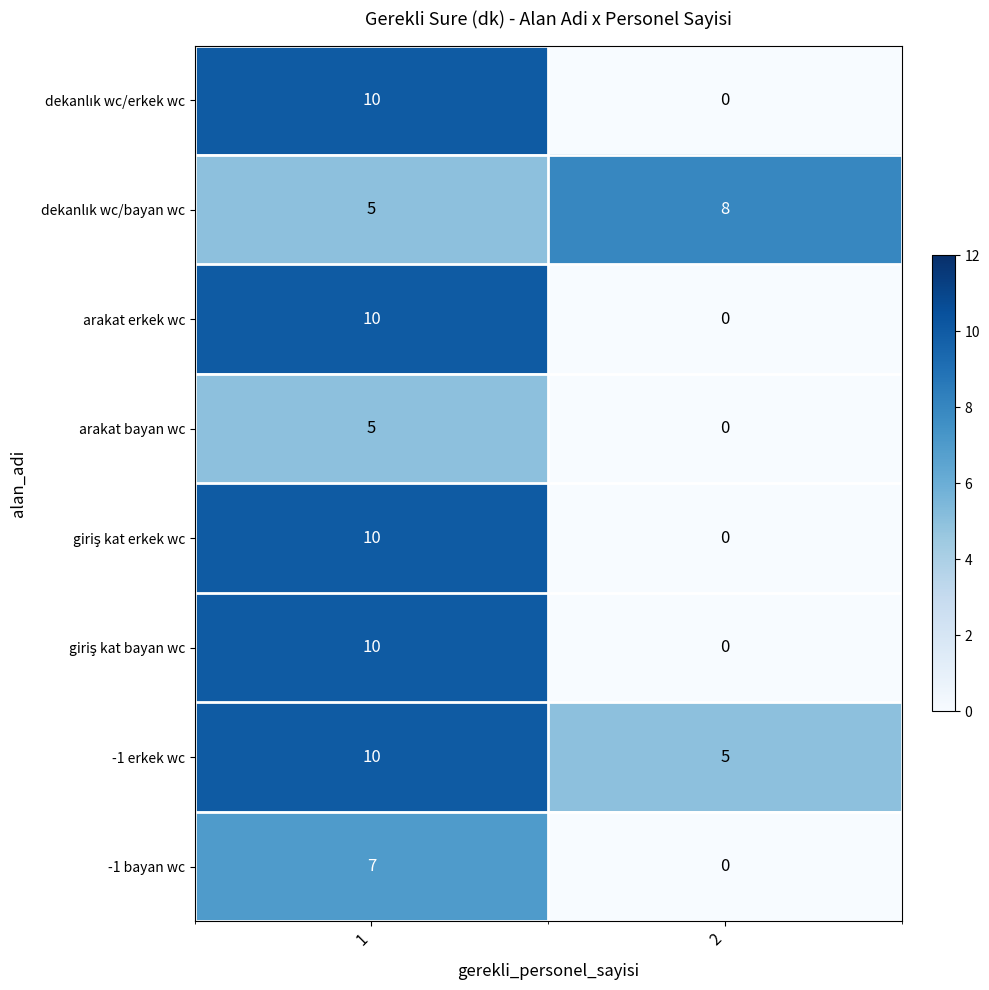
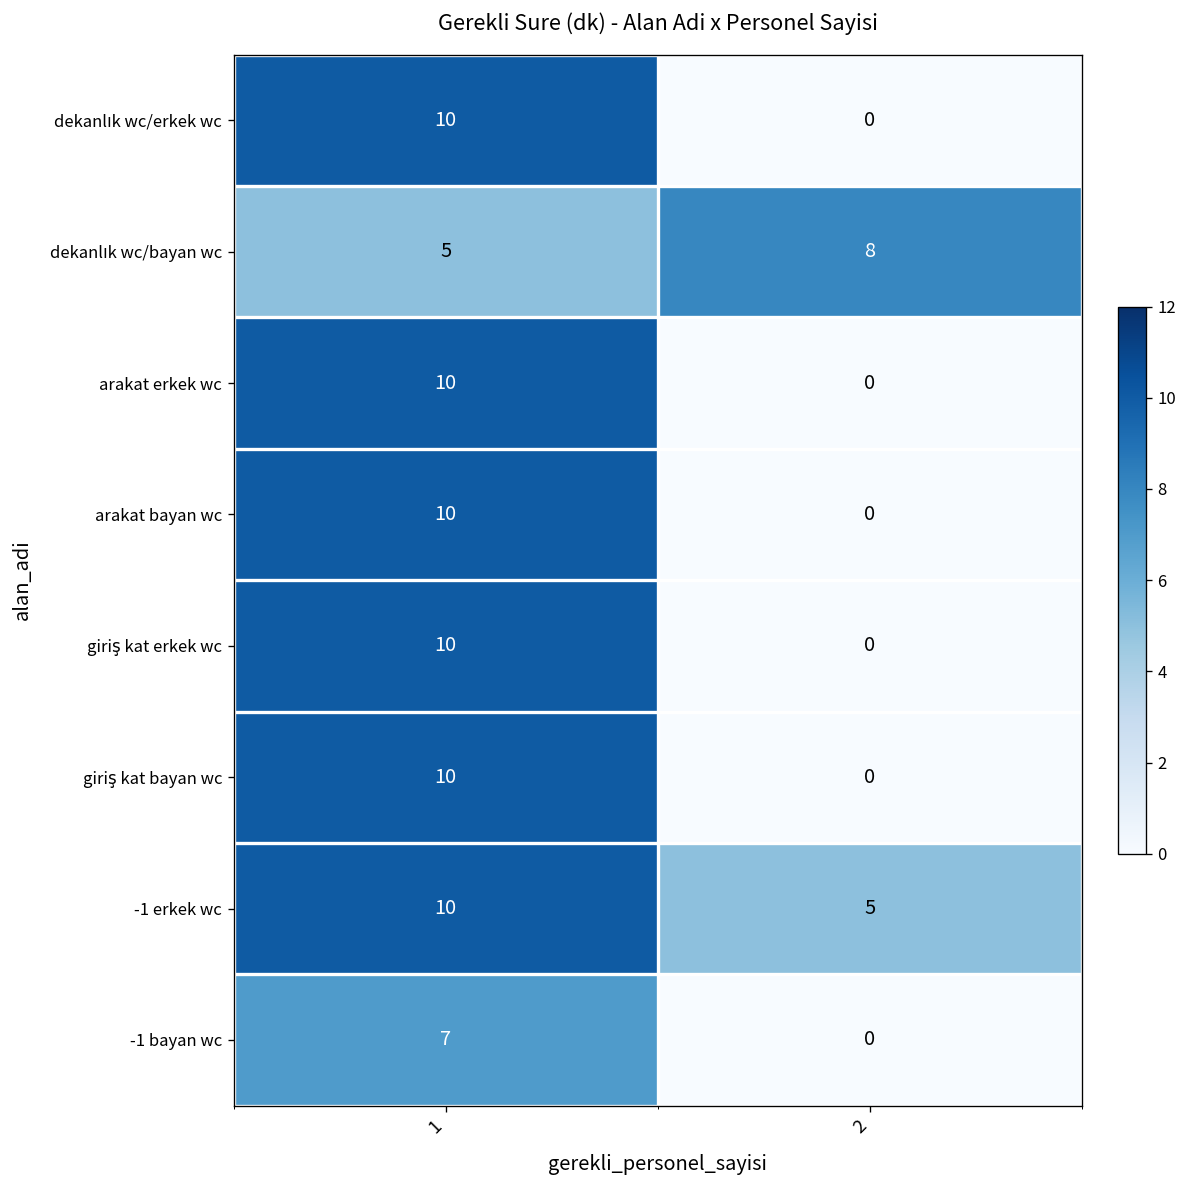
  {
    "dekanlık wc/erkek wc": {
      "1": 10,
      "2": 0
    },
    "dekanlık wc/bayan wc": {
      "1": 5,
      "2": 8
    },
    "arakat erkek wc": {
      "1": 10,
      "2": 0
    },
    "arakat bayan wc": {
-     "1": 5,
+     "1": 10,
      "2": 0
    },
    "giriş kat erkek wc": {
      "1": 10,
      "2": 0
    },
    "giriş kat bayan wc": {
      "1": 10,
      "2": 0
    },
    "-1 erkek wc": {
      "1": 10,
      "2": 5
    },
    "-1 bayan wc": {
      "1": 7,
      "2": 0
    }
  }
